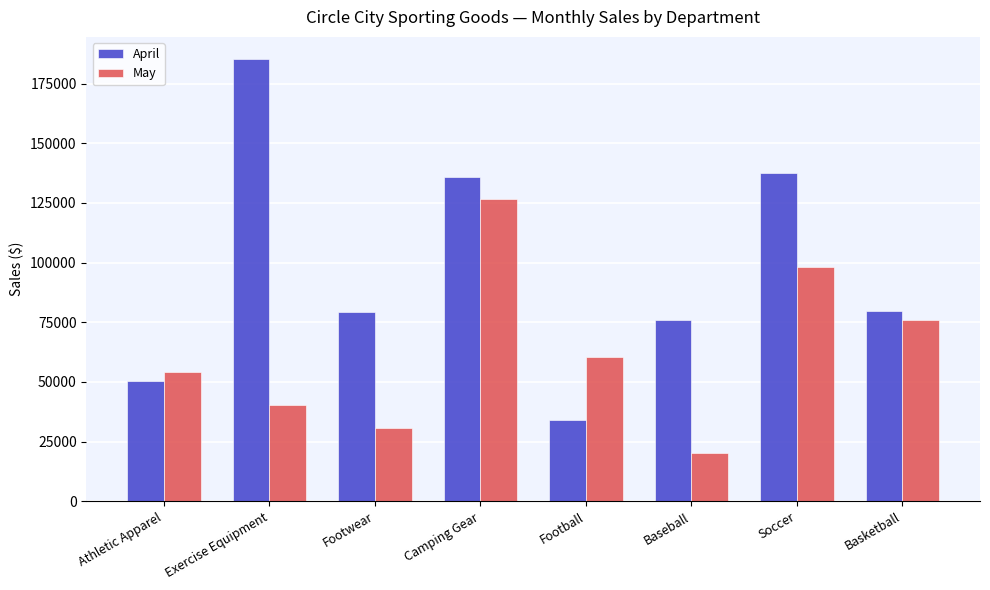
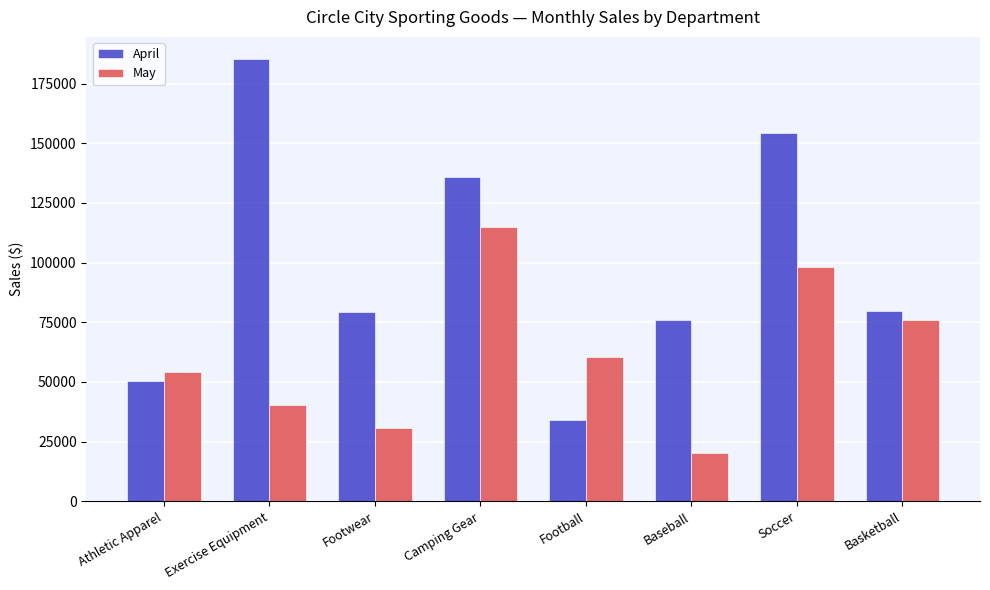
  {
    "April": {
      "Athletic Apparel": 50000,
      "Exercise Equipment": 185000,
      "Footwear": 79000,
      "Camping Gear": 136000,
      "Football": 34000,
      "Baseball": 76000,
-     "Soccer": 138000,
+     "Soccer": 154000,
      "Basketball": 80000
    },
    "May": {
      "Athletic Apparel": 54000,
      "Exercise Equipment": 40000,
      "Footwear": 31000,
-     "Camping Gear": 127000,
+     "Camping Gear": 115000,
      "Football": 60000,
      "Baseball": 20000,
      "Soccer": 98000,
      "Basketball": 76000
    }
  }
